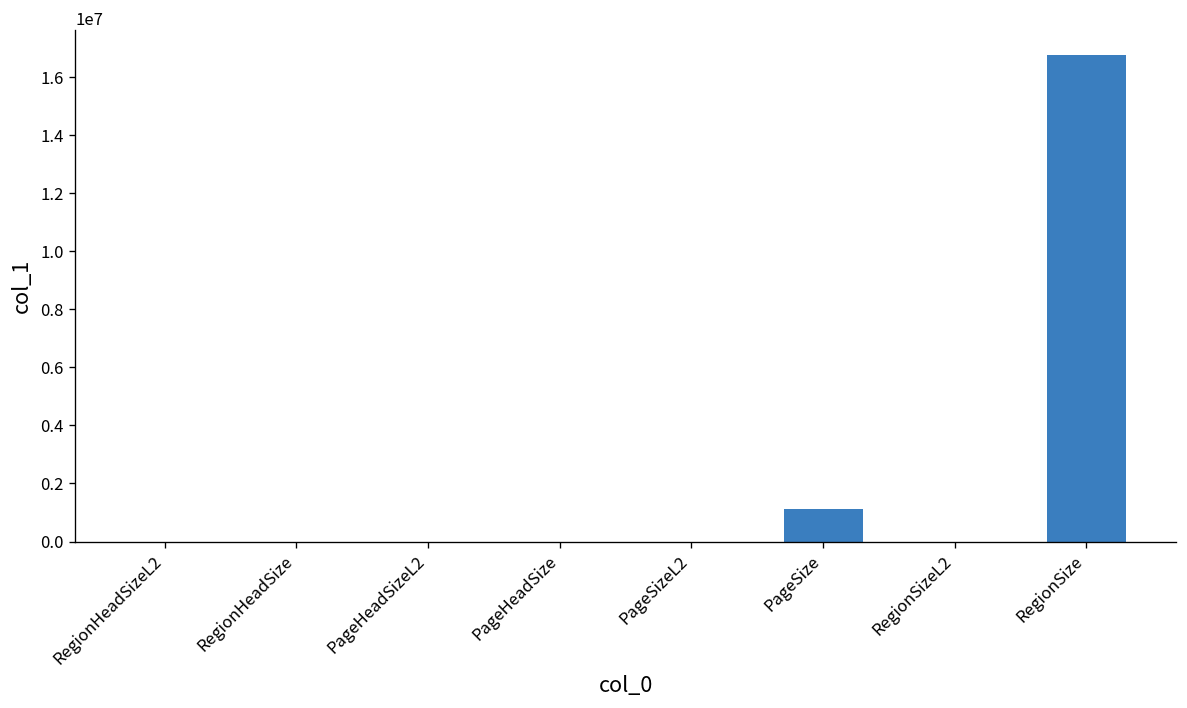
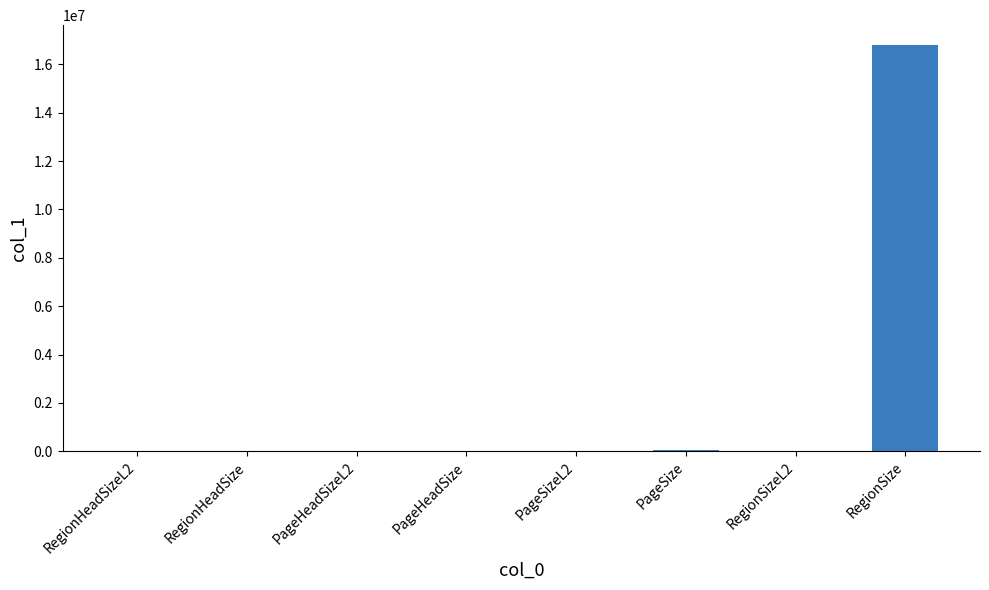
  {
-   "PageSize": 1100000,
+   "PageSize": 100000,
    "RegionSize": 16800000
  }
